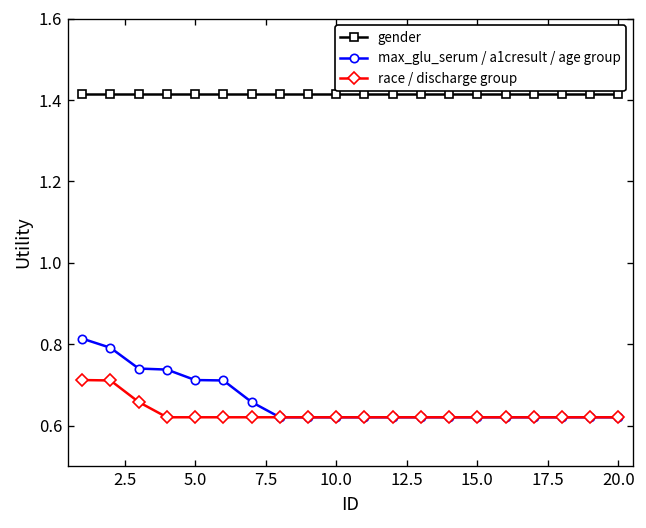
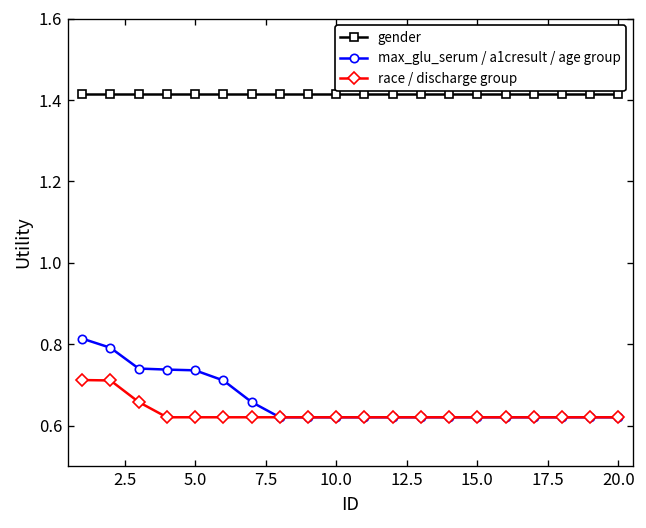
  {
    "gender": {
      "5.0": 1.41,
      "10.0": 1.41,
      "15.0": 1.41,
      "20.0": 1.41
    },
    "max_glu_serum / a1cresult / age group": {
-     "5.0": 0.71
+     "5.0": 0.74
    },
    "race / discharge group": {
      "5.0": 0.62
    }
  }
